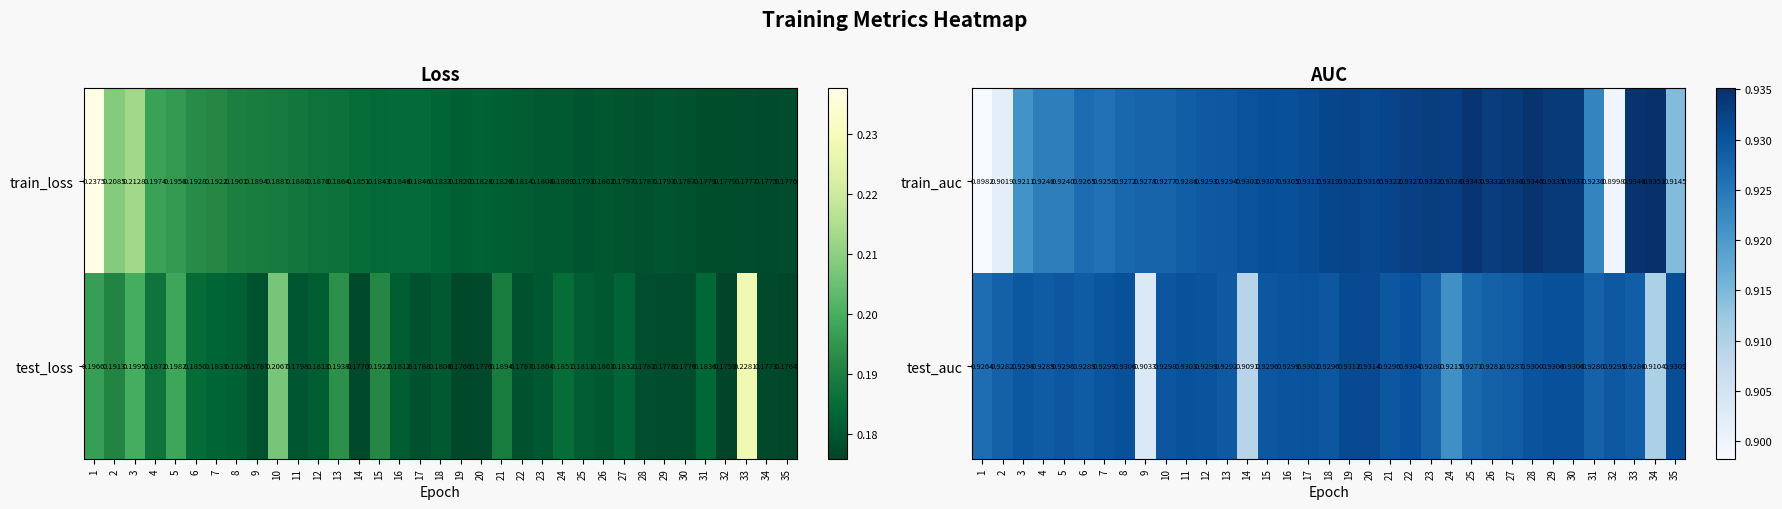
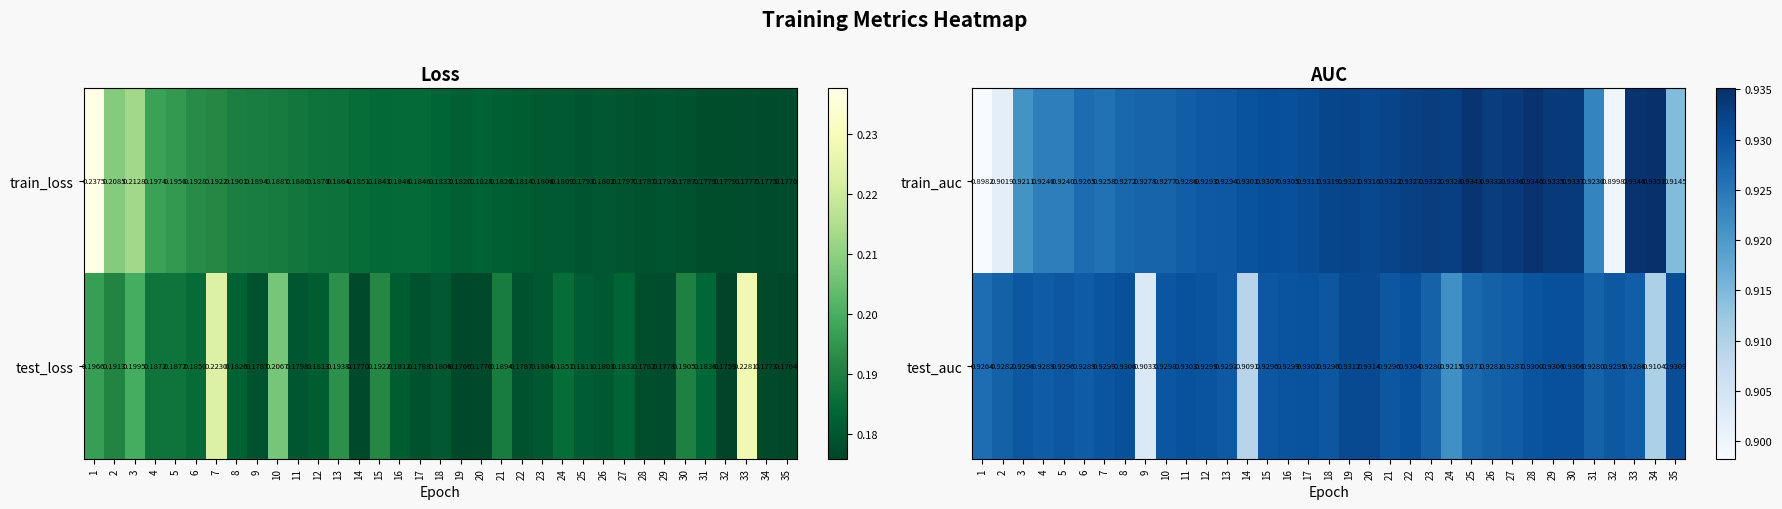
  {
    "Loss": {
      "train_loss": {
        "1": 0.2375,
        "2": 0.2085,
        "3": 0.2128,
        "4": 0.1974,
        "5": 0.1956,
        "6": 0.1928,
        "7": 0.1922,
        "8": 0.1901,
        "9": 0.1894,
        "10": 0.1887,
        "11": 0.1880,
        "12": 0.1870,
        "13": 0.1864,
        "14": 0.1851,
        "15": 0.1843,
        "16": 0.1846,
        "17": 0.1846,
        "18": 0.1833,
        "19": 0.1820,
        "20": 0.1828,
        "21": 0.1820,
        "22": 0.1814,
        "23": 0.1806,
        "24": 0.1809,
        "25": 0.1793,
        "26": 0.1802,
        "27": 0.1797,
        "28": 0.1787,
        "29": 0.1793,
        "30": 0.1787,
        "31": 0.1779,
        "32": 0.1779,
        "33": 0.1777,
        "34": 0.1775,
        "35": 0.1776
      },
      "test_loss": {
        "1": 0.1966,
        "2": 0.1913,
        "3": 0.1995,
        "4": 0.1872,
-       "5": 0.1982,
+       "5": 0.1872,
        "6": 0.1850,
-       "7": 0.1833,
+       "7": 0.2230,
        "8": 0.1826,
        "9": 0.1787,
        "10": 0.2067,
        "11": 0.1798,
        "12": 0.1813,
        "13": 0.1938,
        "14": 0.1770,
        "15": 0.1922,
        "16": 0.1812,
        "17": 0.1788,
        "18": 0.1806,
        "19": 0.1766,
        "20": 0.1770,
        "21": 0.1894,
        "22": 0.1787,
        "23": 0.1804,
        "24": 0.1851,
        "25": 0.1811,
        "26": 0.1803,
        "27": 0.1832,
        "28": 0.1782,
        "29": 0.1778,
-       "30": 0.1776,
+       "30": 0.1905,
        "31": 0.1836,
        "32": 0.1759,
        "33": 0.2281,
        "34": 0.1773,
        "35": 0.1764
      }
    },
    "AUC": {
      "train_auc": {
        "1": 0.8982,
        "2": 0.9019,
        "3": 0.9211,
        "4": 0.9240,
        "5": 0.9240,
        "6": 0.9265,
        "7": 0.9258,
        "8": 0.9272,
        "9": 0.9278,
        "10": 0.9277,
        "11": 0.9286,
        "12": 0.9293,
        "13": 0.9294,
        "14": 0.9301,
        "15": 0.9307,
        "16": 0.9305,
        "17": 0.9311,
        "18": 0.9319,
        "19": 0.9321,
        "20": 0.9316,
        "21": 0.9322,
        "22": 0.9327,
        "23": 0.9332,
        "24": 0.9328,
        "25": 0.9343,
        "26": 0.9332,
        "27": 0.9336,
        "28": 0.9346,
        "29": 0.9335,
        "30": 0.9337,
        "31": 0.9230,
        "32": 0.8998,
        "33": 0.9346,
        "34": 0.9351,
        "35": 0.9145
      },
      "test_auc": {
        "1": 0.9264,
        "2": 0.9282,
        "3": 0.9296,
        "4": 0.9289,
        "5": 0.9296,
        "6": 0.9289,
        "7": 0.9299,
        "8": 0.9306,
        "9": 0.9033,
        "10": 0.9298,
        "11": 0.9303,
        "12": 0.9299,
        "13": 0.9292,
        "14": 0.9091,
        "15": 0.9296,
        "16": 0.9299,
        "17": 0.9302,
        "18": 0.9296,
        "19": 0.9312,
        "20": 0.9314,
        "21": 0.9296,
        "22": 0.9304,
        "23": 0.9280,
        "24": 0.9215,
        "25": 0.9271,
        "26": 0.9281,
        "27": 0.9287,
        "28": 0.9300,
        "29": 0.9306,
        "30": 0.9306,
        "31": 0.9280,
        "32": 0.9295,
        "33": 0.9286,
        "34": 0.9104,
        "35": 0.9309
      }
    }
  }
